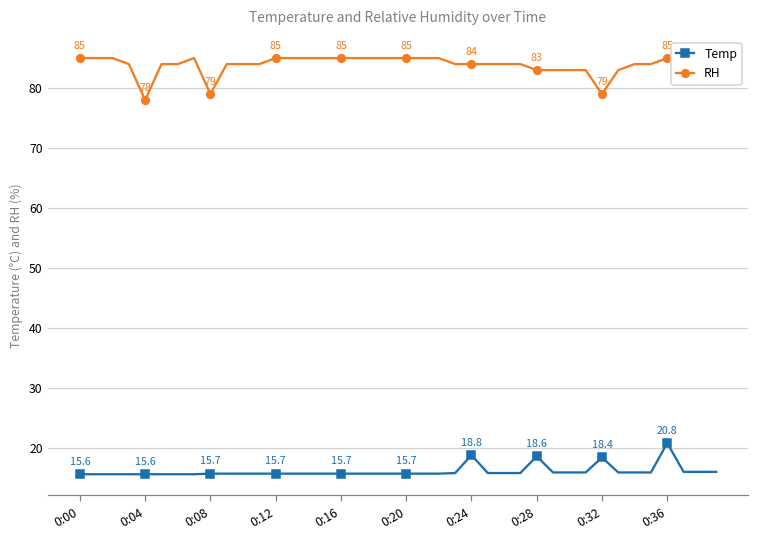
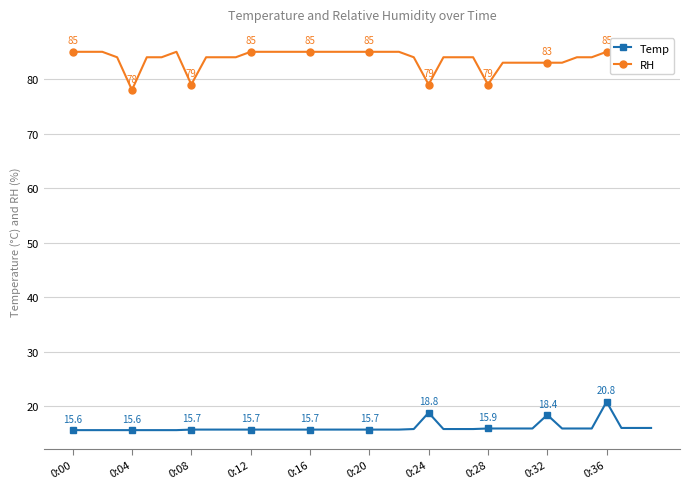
  {
    "Temp": {
      "0:00": 15.6,
      "0:04": 15.6,
      "0:08": 15.7,
      "0:12": 15.7,
      "0:16": 15.7,
      "0:20": 15.7,
      "0:24": 18.8,
-     "0:28": 18.6,
+     "0:28": 15.9,
      "0:32": 18.4,
      "0:36": 20.8
    },
    "RH": {
      "0:00": 85,
      "0:04": 78,
      "0:08": 79,
      "0:12": 85,
      "0:16": 85,
      "0:20": 85,
-     "0:24": 84,
-     "0:28": 83,
-     "0:32": 79
+     "0:24": 79,
+     "0:28": 79,
+     "0:32": 83
    }
  }
